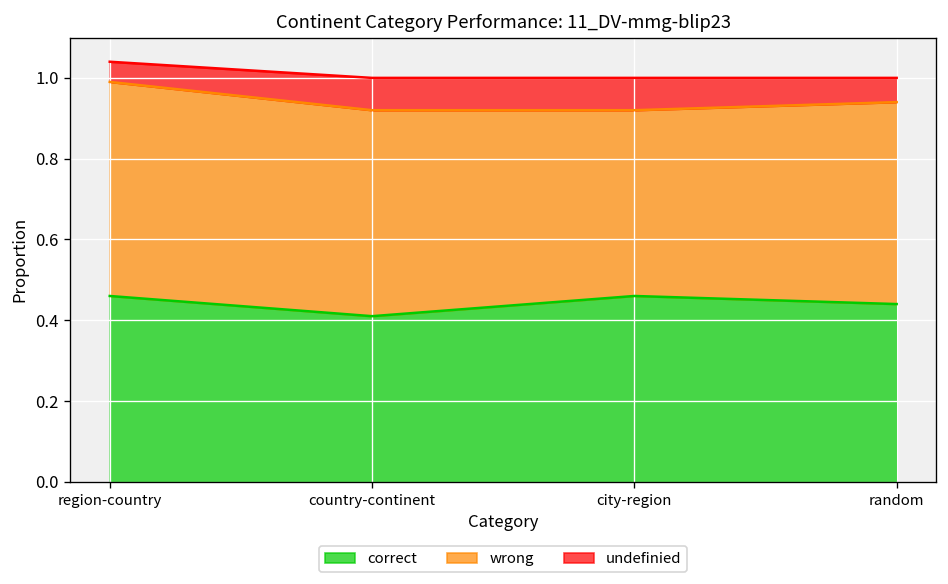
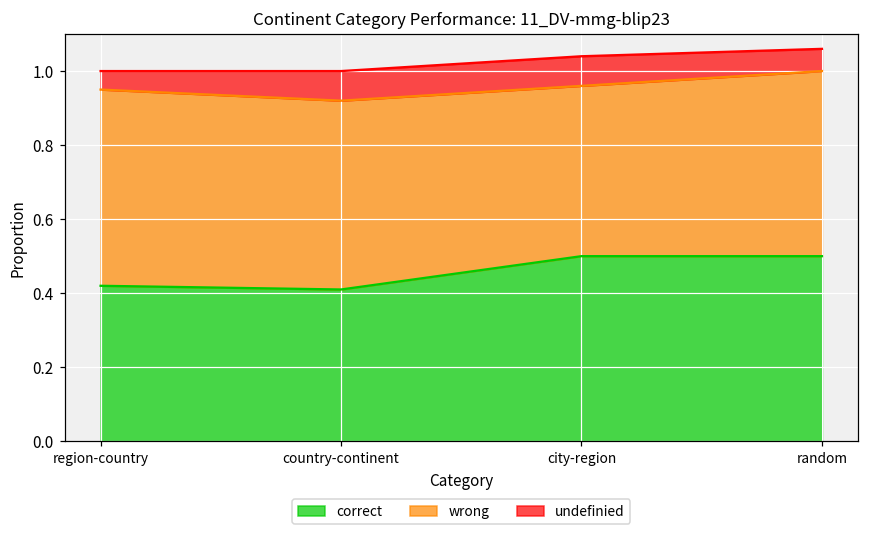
  {
    "correct": {
-     "region-country": 0.46,
+     "region-country": 0.42,
      "country-continent": 0.41,
-     "city-region": 0.46,
-     "random": 0.44
+     "city-region": 0.50,
+     "random": 0.50
    },
    "wrong": {
      "region-country": 0.53,
      "country-continent": 0.51,
      "city-region": 0.46,
      "random": 0.50
    },
    "undefinied": {
      "region-country": 0.05,
      "country-continent": 0.08,
      "city-region": 0.08,
      "random": 0.06
    }
  }
